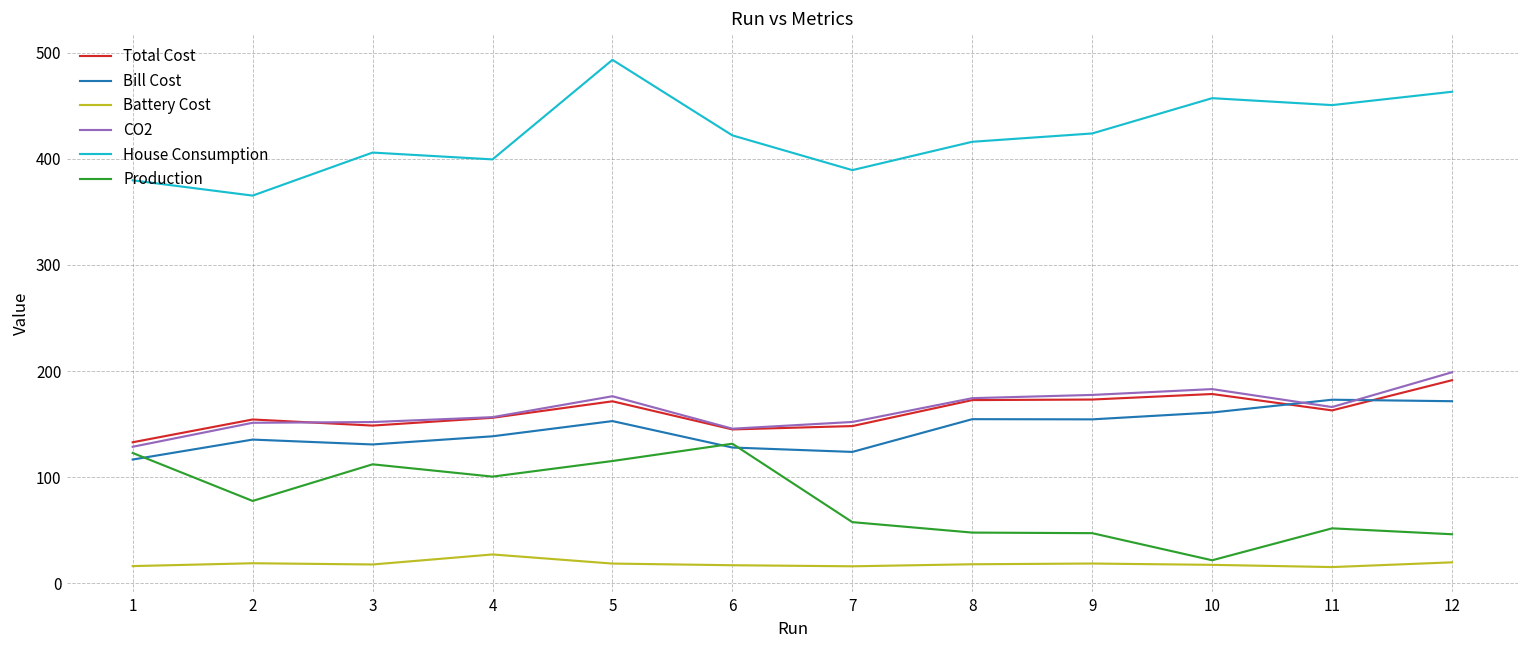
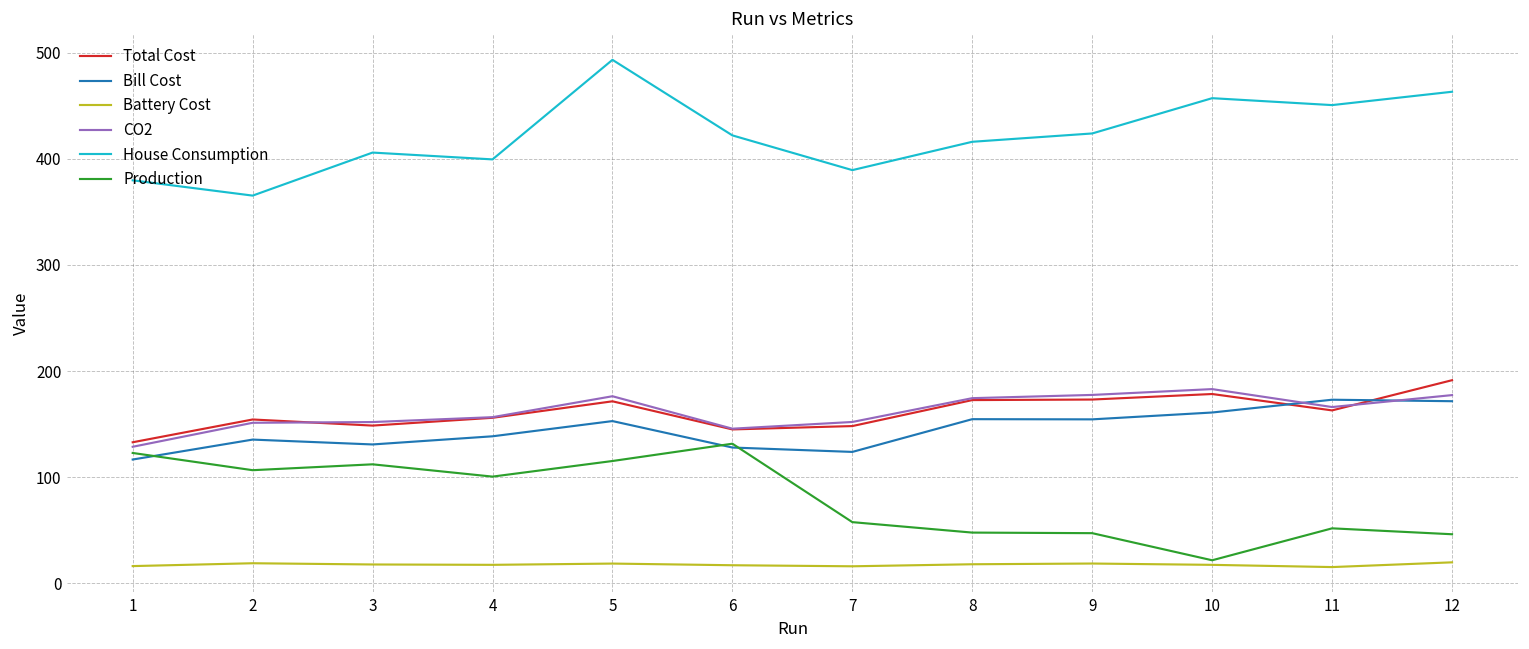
  {
    "Total Cost": {
      "1": 130,
      "2": 150,
      "3": 150,
      "5": 170,
      "7": 150,
      "9": 170,
      "10": 180,
      "11": 160,
      "12": 190
    },
    "Bill Cost": {
      "1": 120,
      "2": 140,
      "3": 130,
      "4": 140,
      "5": 150,
      "6": 130,
      "7": 120,
      "8": 150,
      "9": 150,
      "10": 160,
      "11": 170,
      "12": 170
    },
    "Battery Cost": {
      "1": 20,
      "2": 20,
      "3": 20,
-     "4": 30,
+     "4": 20,
      "5": 20,
      "6": 20,
      "7": 20,
      "8": 20,
      "9": 20,
      "10": 20,
      "11": 20,
      "12": 20
    },
    "CO2": {
      "1": 130,
      "2": 150,
      "3": 150,
      "5": 180,
      "7": 150,
      "9": 180,
      "10": 180,
      "11": 170,
-     "12": 200
+     "12": 180
    },
    "House Consumption": {
      "1": 380,
      "2": 370,
      "3": 410,
      "4": 400,
      "5": 490,
      "6": 420,
      "7": 390,
      "8": 420,
      "9": 420,
      "10": 460,
      "11": 450,
      "12": 460
    },
    "Production": {
      "1": 120,
-     "2": 80,
+     "2": 110,
      "3": 110,
      "4": 100,
      "5": 120,
      "6": 130,
      "7": 60,
      "8": 50,
      "9": 50,
      "10": 20,
      "11": 50,
      "12": 50
    }
  }
